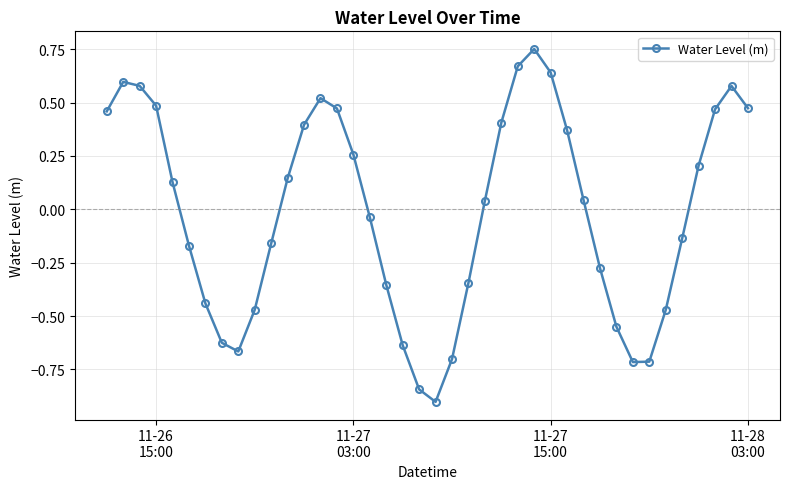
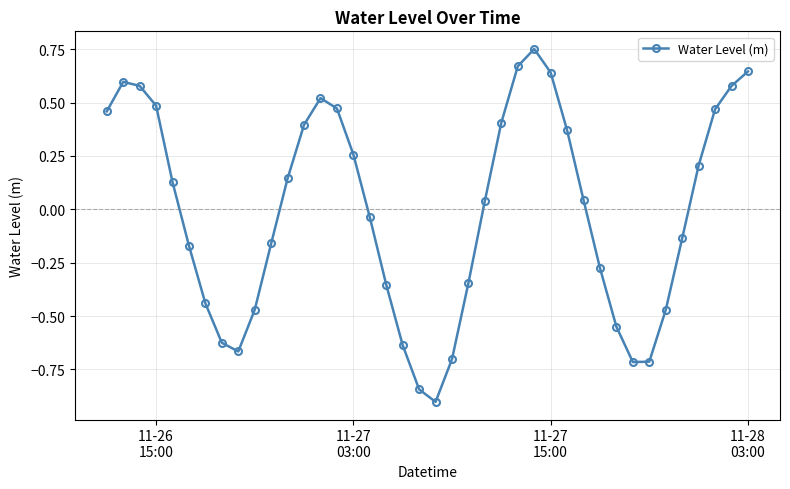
  {
    "11-26 15:00": 0.49,
    "11-27 03:00": 0.26,
    "11-27 15:00": 0.64,
-   "11-28 03:00": 0.47
+   "11-28 03:00": 0.65
  }
